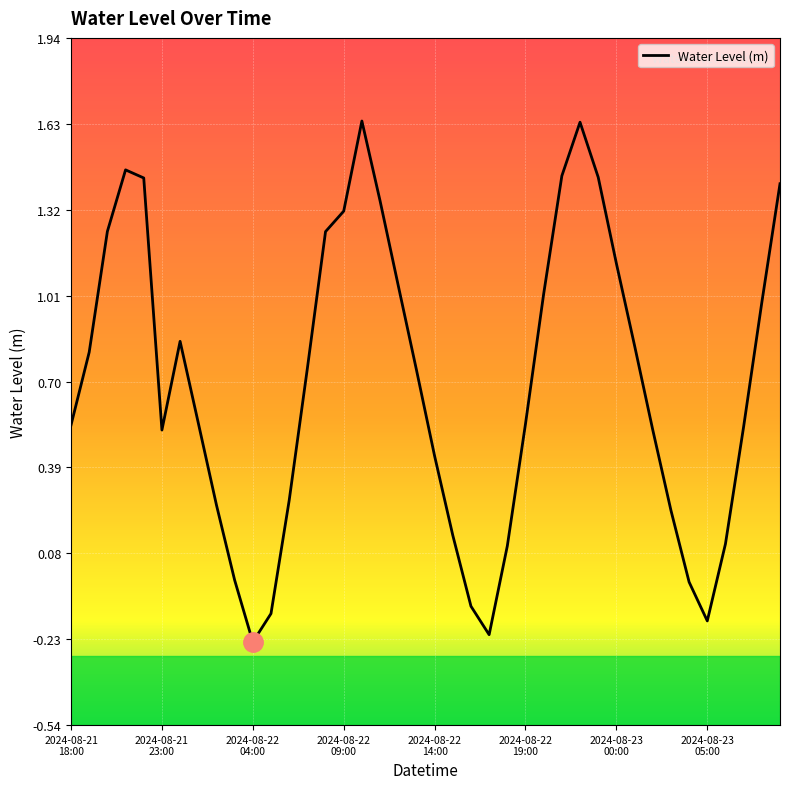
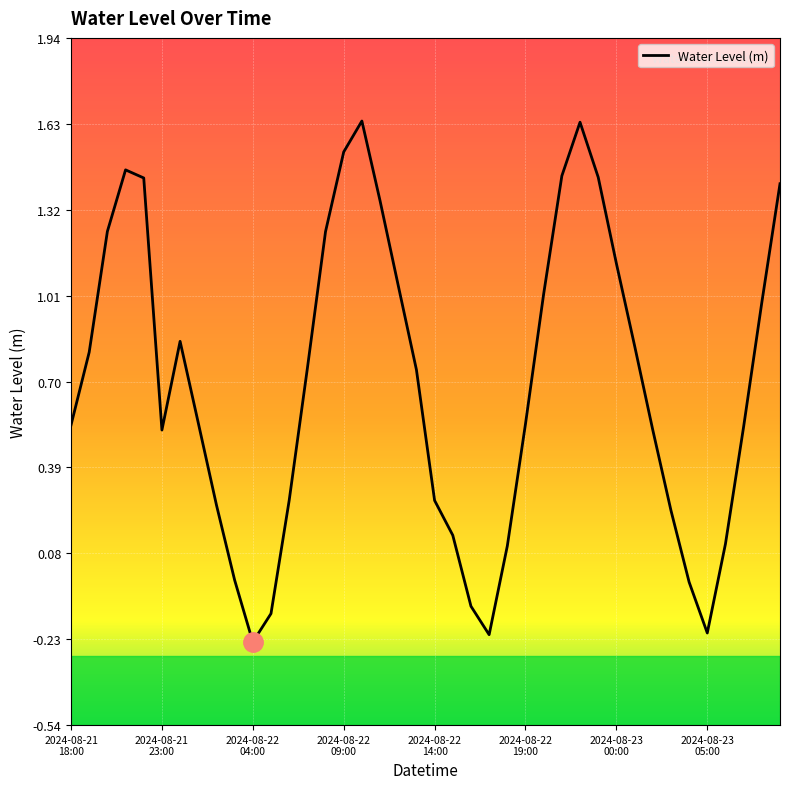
  {
    "Water Level (m)": {
      "2024-08-21 18:00": 0.54,
      "2024-08-21 23:00": 0.52,
-     "2024-08-22 09:00": 1.31,
-     "2024-08-22 14:00": 0.43,
+     "2024-08-22 09:00": 1.53,
+     "2024-08-22 14:00": 0.27,
      "2024-08-22 19:00": 0.55,
      "2024-08-23 00:00": 1.12,
-     "2024-08-23 05:00": -0.17
+     "2024-08-23 05:00": -0.21
    }
  }
